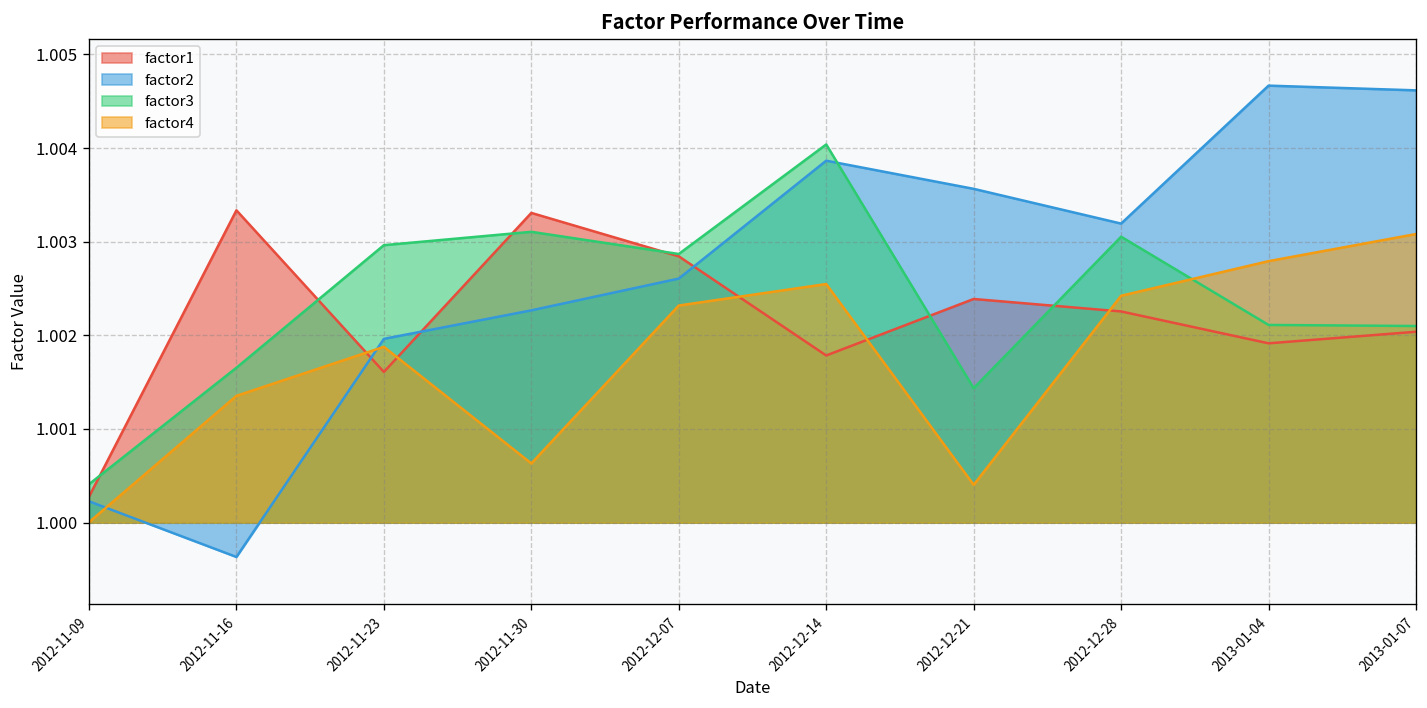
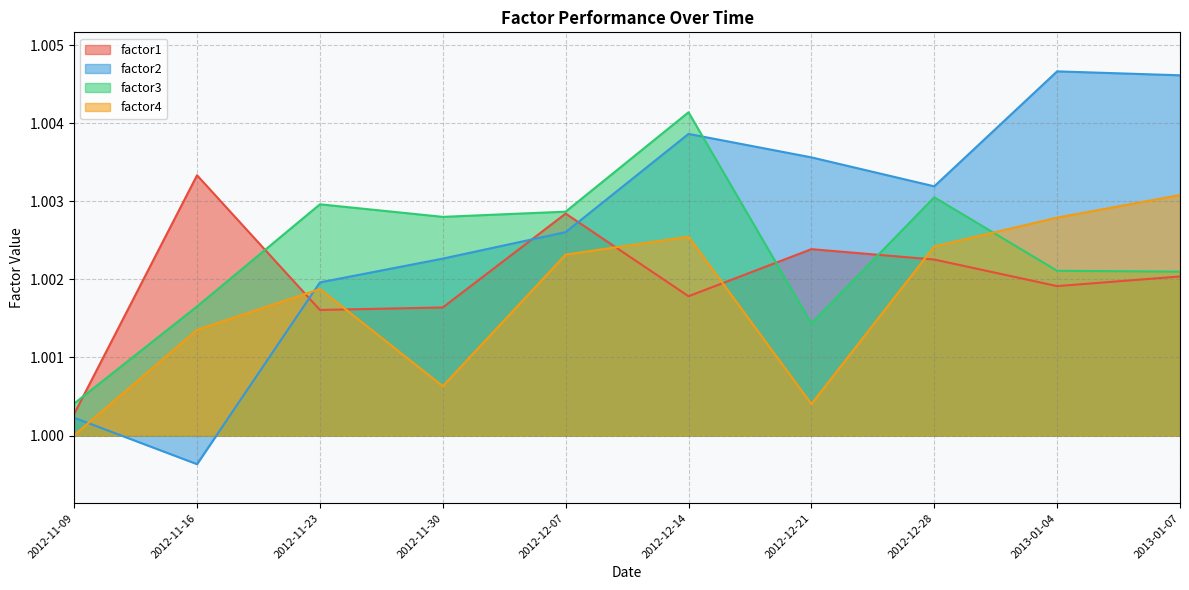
  {
    "factor1": {
      "2012-11-09": 1.0003,
      "2012-11-16": 1.0033,
      "2012-11-23": 1.0016,
-     "2012-11-30": 1.0033,
+     "2012-11-30": 1.0016,
      "2012-12-14": 1.0018,
      "2012-12-21": 1.0024,
      "2012-12-28": 1.0023,
      "2013-01-04": 1.0019,
      "2013-01-07": 1.0020
    },
    "factor3": {
      "2012-11-09": 1.0004,
      "2012-11-16": 1.0017,
      "2012-11-23": 1.0030,
-     "2012-11-30": 1.0031,
-     "2012-12-14": 1.0040,
+     "2012-11-30": 1.0028,
+     "2012-12-14": 1.0041,
      "2012-12-21": 1.0014,
      "2012-12-28": 1.0031,
      "2013-01-04": 1.0021,
      "2013-01-07": 1.0021
    },
    "factor4": {
      "2012-11-09": 1.0000,
      "2012-11-16": 1.0014,
      "2012-11-23": 1.0019,
      "2012-11-30": 1.0006,
      "2012-12-07": 1.0023,
      "2012-12-14": 1.0025,
      "2012-12-21": 1.0004,
      "2012-12-28": 1.0024,
      "2013-01-04": 1.0028,
      "2013-01-07": 1.0031
    }
  }
